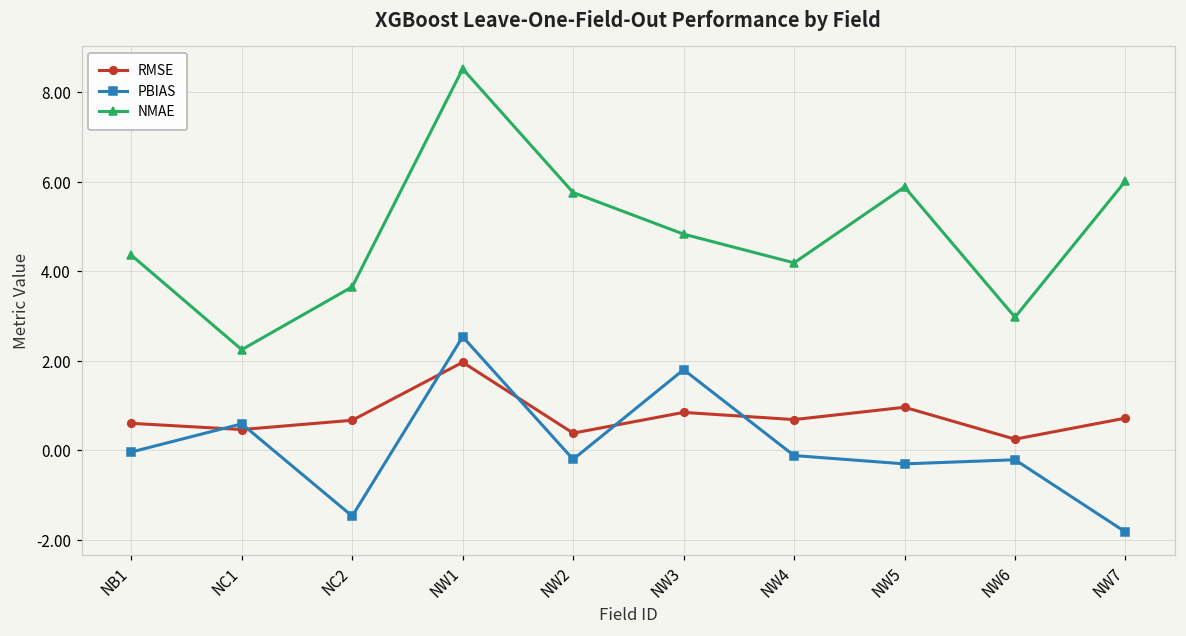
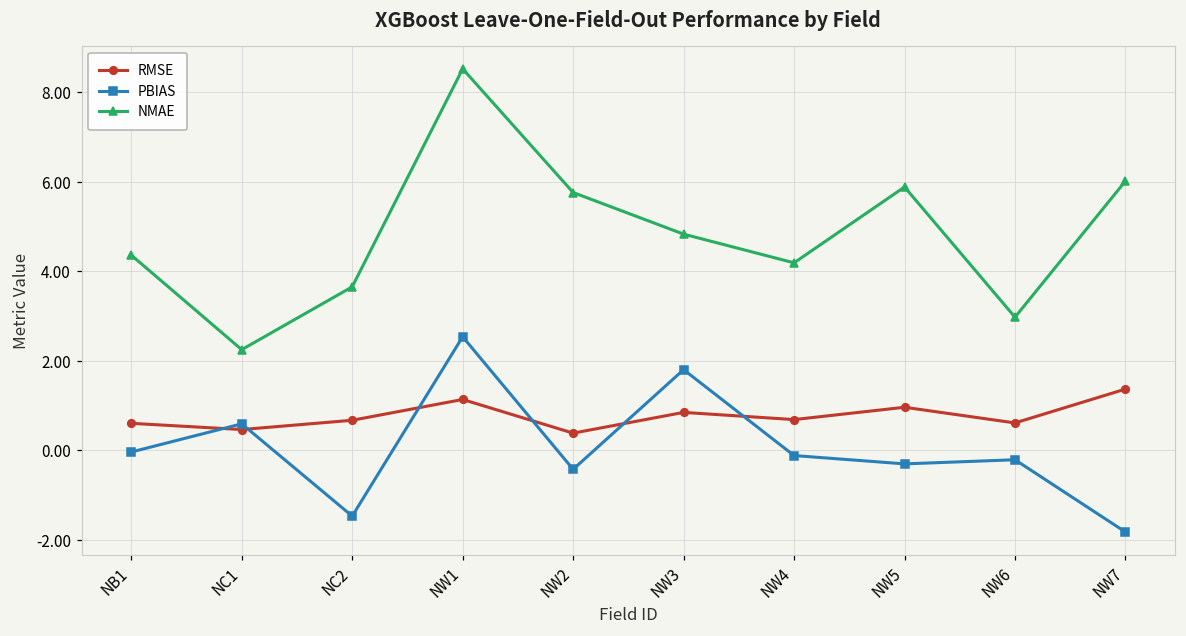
  {
    "RMSE": {
      "NB1": 0.6,
      "NC1": 0.5,
      "NC2": 0.7,
-     "NW1": 2.0,
+     "NW1": 1.1,
      "NW2": 0.4,
      "NW3": 0.8,
      "NW4": 0.7,
      "NW5": 1.0,
-     "NW6": 0.3,
-     "NW7": 0.7
+     "NW6": 0.6,
+     "NW7": 1.4
    },
    "PBIAS": {
      "NB1": 0.0,
      "NC1": 0.6,
      "NC2": -1.5,
      "NW1": 2.5,
-     "NW2": -0.2,
+     "NW2": -0.4,
      "NW3": 1.8,
      "NW4": -0.1,
      "NW5": -0.3,
      "NW6": -0.2,
      "NW7": -1.8
    },
    "NMAE": {
      "NB1": 4.4,
      "NC1": 2.3,
      "NC2": 3.7,
      "NW1": 8.5,
      "NW2": 5.8,
      "NW3": 4.8,
      "NW4": 4.2,
      "NW5": 5.9,
      "NW6": 3.0,
      "NW7": 6.0
    }
  }
